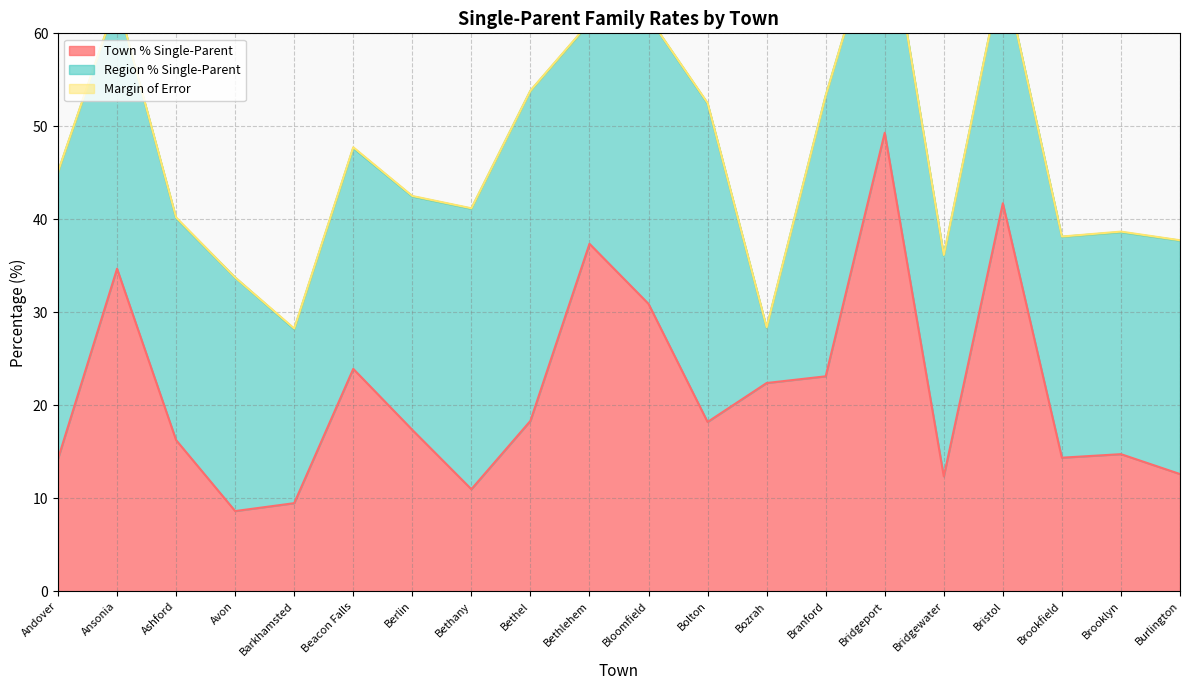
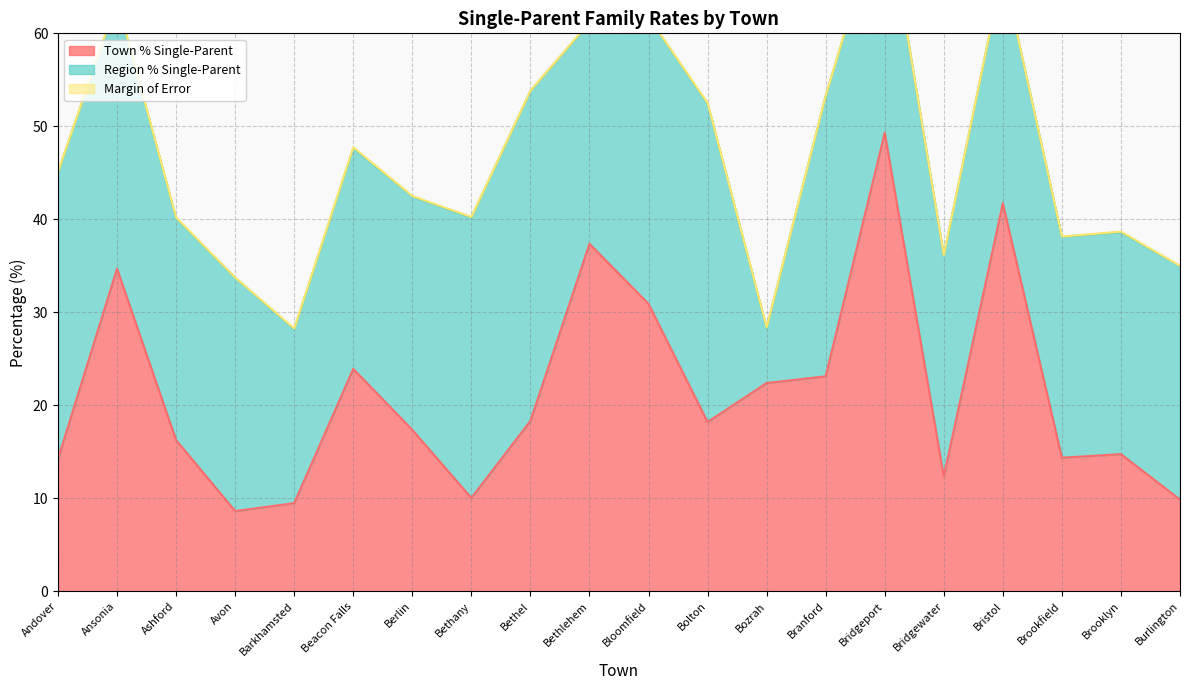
  {
    "Town % Single-Parent": {
      "Andover": 14,
      "Ansonia": 35,
      "Ashford": 16,
      "Avon": 9,
      "Barkhamsted": 9,
      "Beacon Falls": 24,
      "Berlin": 17,
-     "Bethany": 11,
+     "Bethany": 10,
      "Bethel": 18,
      "Bethlehem": 37,
      "Bloomfield": 31,
      "Bolton": 18,
      "Bozrah": 22,
      "Branford": 23,
      "Bridgeport": 49,
      "Bridgewater": 12,
      "Bristol": 42,
      "Brookfield": 14,
      "Brooklyn": 15,
-     "Burlington": 13
+     "Burlington": 10
    }
  }
